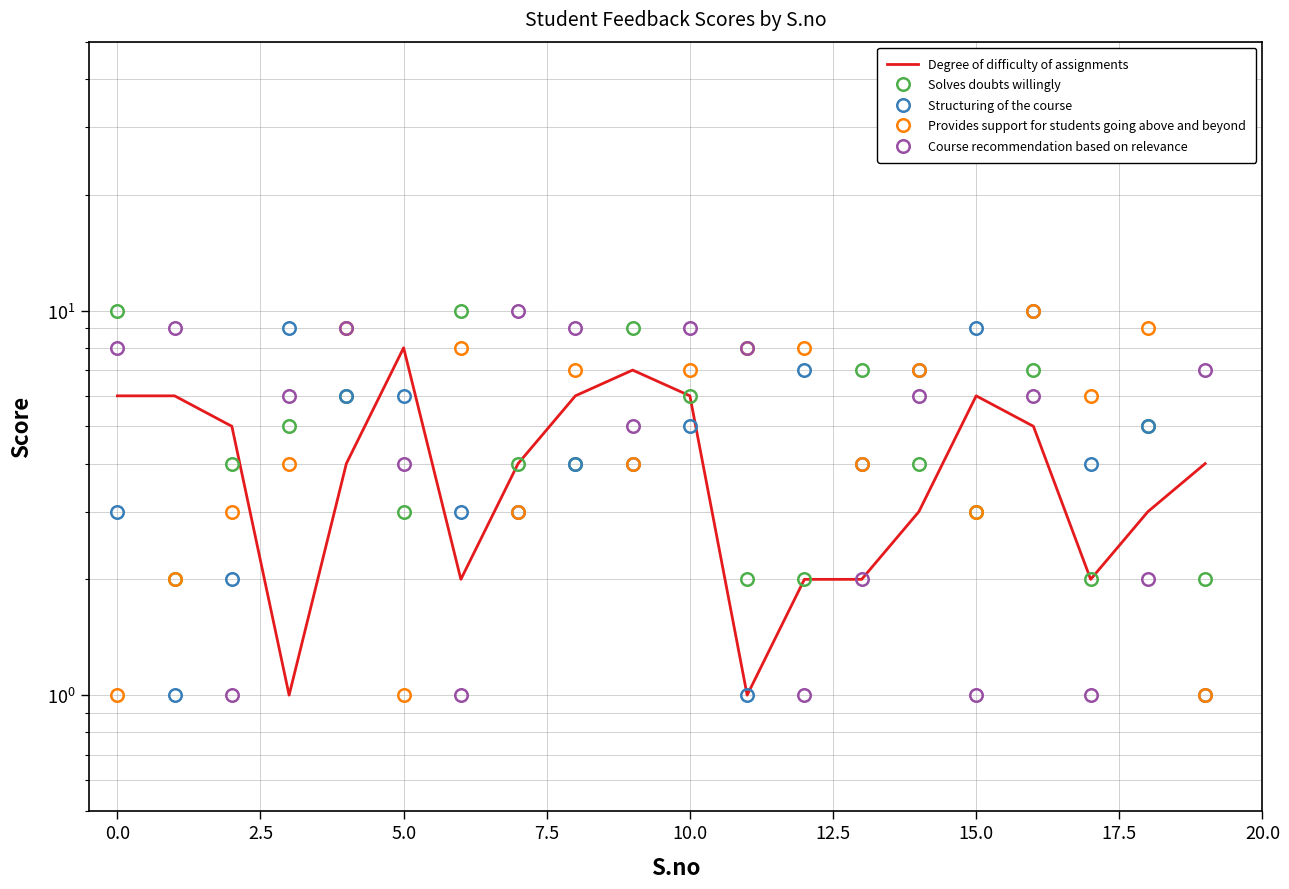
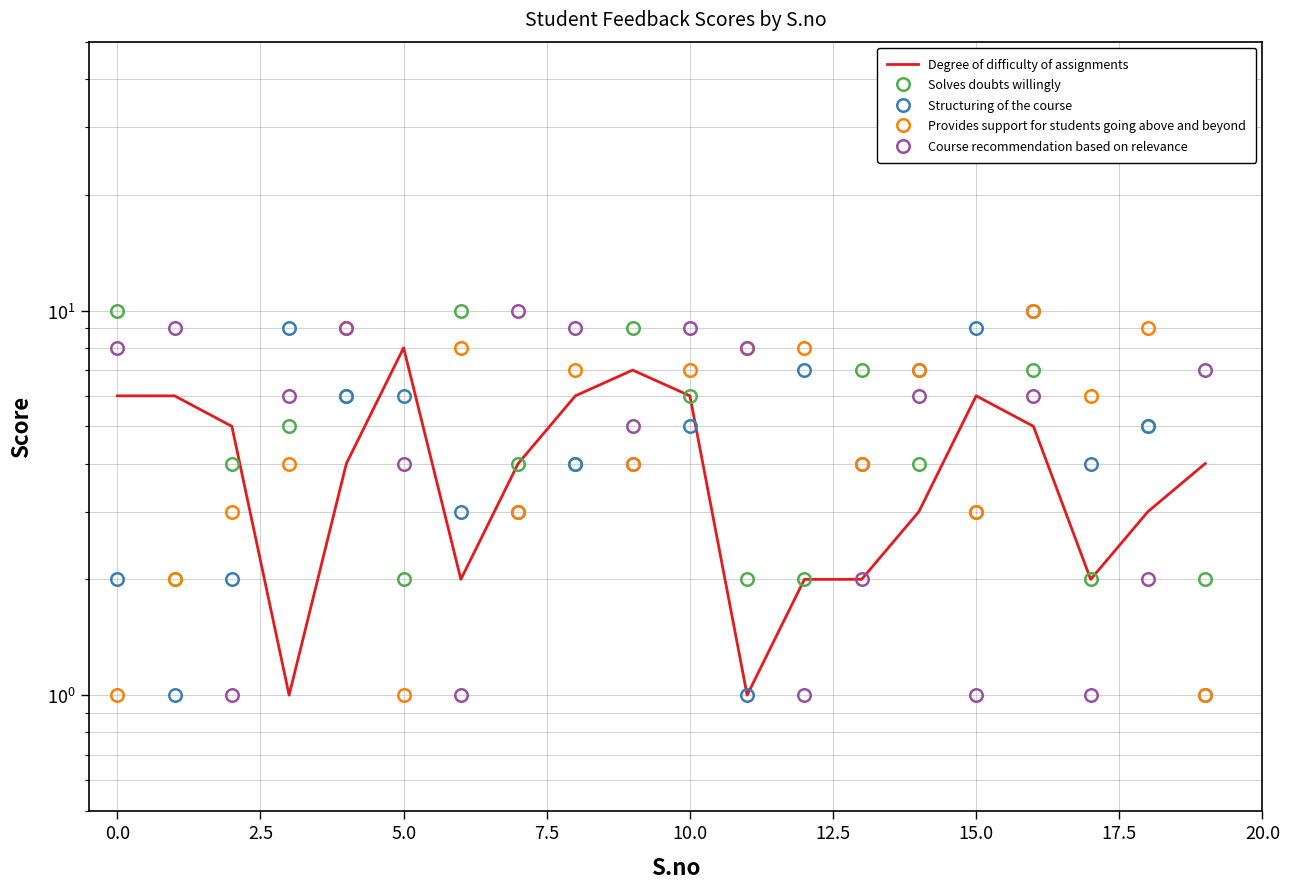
  {
    "Solves doubts willingly": {
      "0.0": 10,
-     "5.0": 3
+     "5.0": 2
    },
    "Structuring of the course": {
-     "0.0": 3,
+     "0.0": 2,
      "5.0": 6,
      "10.0": 5,
      "15.0": 9
    },
    "Provides support for students going above and beyond": {
      "0.0": 1,
      "5.0": 1,
      "10.0": 7
    }
  }
